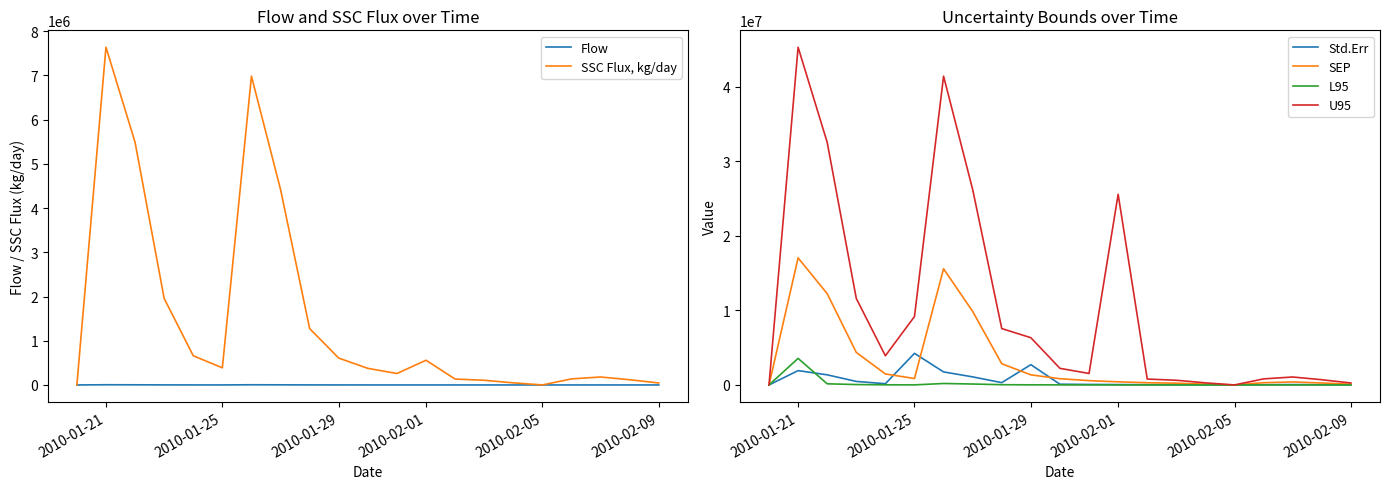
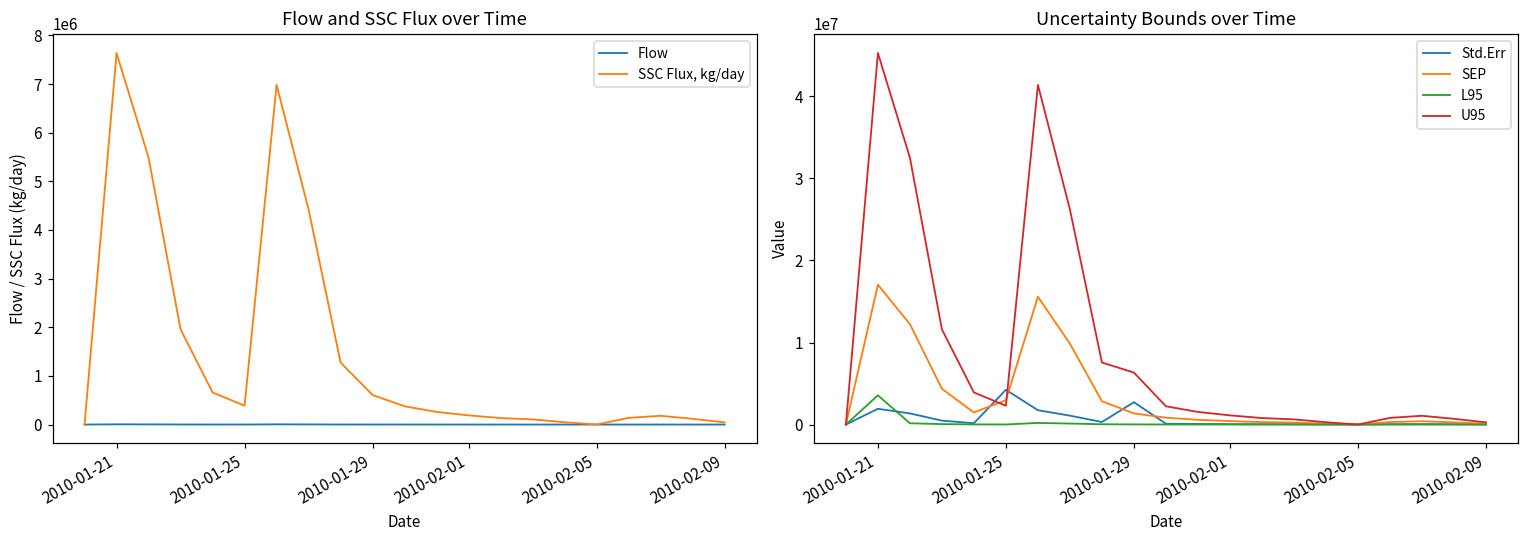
  {
    "Flow and SSC Flux over Time": {
      "Flow": {
        "2010-01-21": 0,
        "2010-01-25": 0,
        "2010-01-29": 0,
        "2010-02-01": 0
      },
      "SSC Flux, kg/day": {
        "2010-01-21": 7600000,
        "2010-01-25": 400000,
        "2010-01-29": 600000,
-       "2010-02-01": 600000
+       "2010-02-01": 200000
      }
    },
    "Uncertainty Bounds over Time": {
      "Std.Err": {
        "2010-01-21": 2000000,
        "2010-01-25": 4000000,
        "2010-01-29": 3000000
      },
      "SEP": {
        "2010-01-21": 17000000,
-       "2010-01-25": 1000000,
+       "2010-01-25": 3000000,
        "2010-01-29": 1000000,
        "2010-02-01": 0
      },
      "L95": {
        "2010-01-21": 4000000,
        "2010-01-25": 0,
        "2010-01-29": 0
      },
      "U95": {
        "2010-01-21": 45000000,
-       "2010-01-25": 9000000,
+       "2010-01-25": 2000000,
        "2010-01-29": 6000000,
-       "2010-02-01": 26000000
+       "2010-02-01": 1000000
      }
    }
  }
